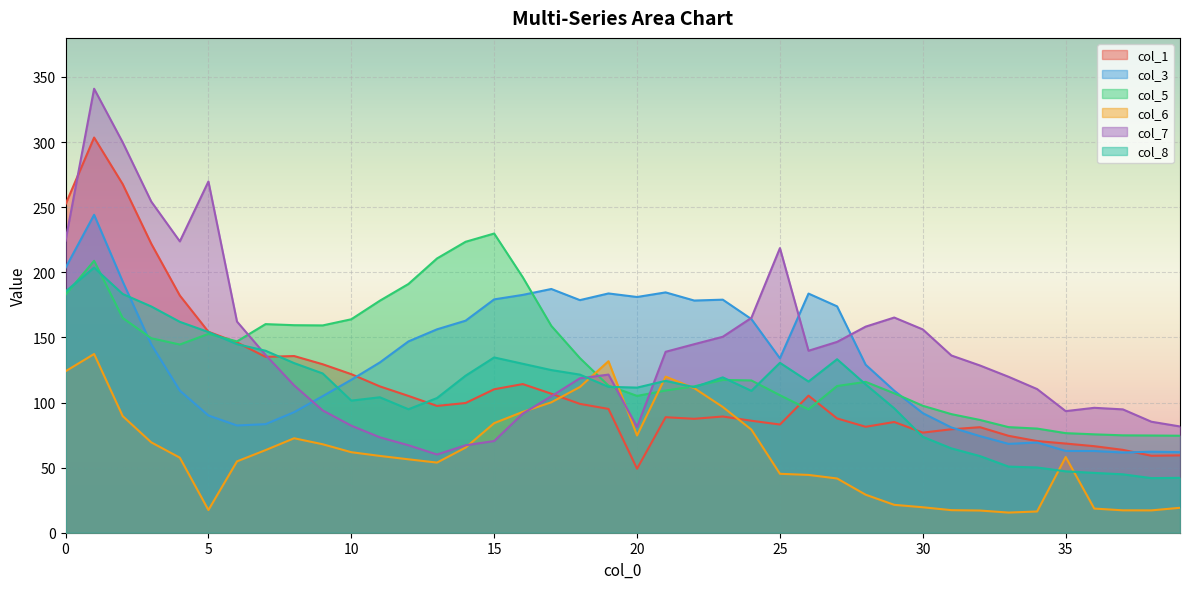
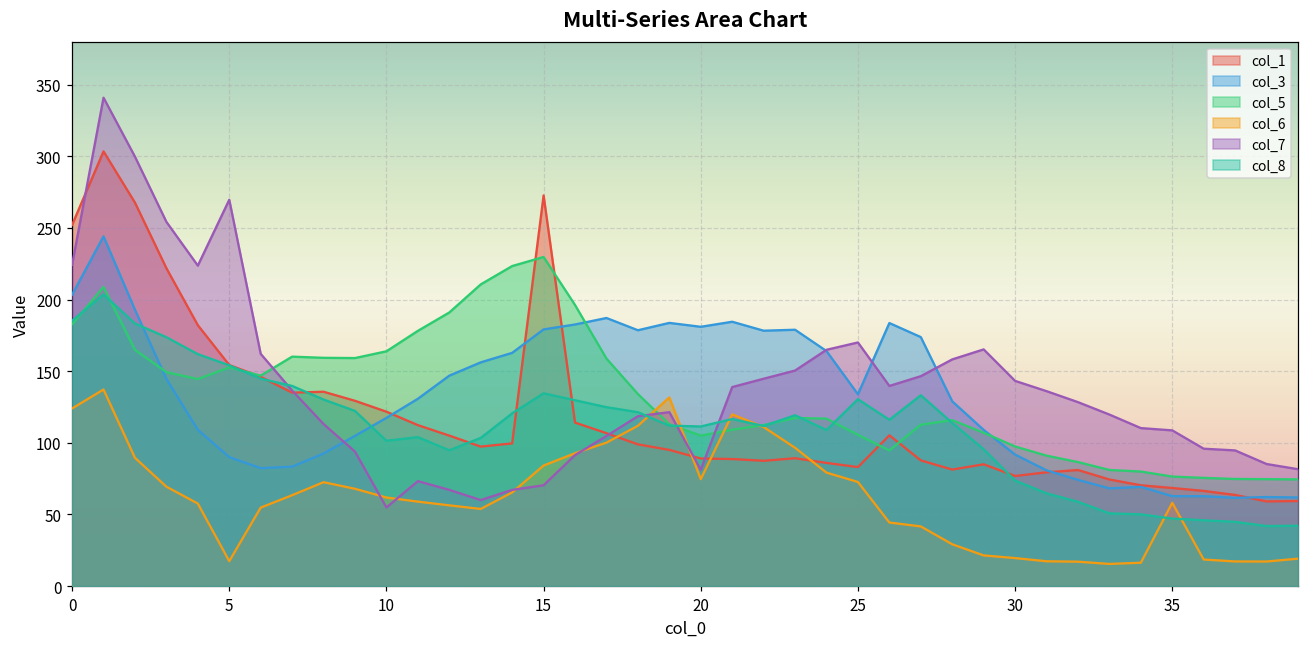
  {
    "col_1": {
      "0": 252,
      "10": 122,
-     "15": 110,
-     "20": 49,
+     "15": 273,
+     "20": 89,
      "25": 83,
      "30": 77,
      "35": 68
    },
    "col_6": {
      "0": 124,
      "5": 17,
      "10": 62,
      "15": 84,
      "20": 75,
-     "25": 45,
+     "25": 73,
      "30": 20,
      "35": 58
    },
    "col_7": {
      "0": 224,
      "5": 270,
-     "10": 82,
+     "10": 55,
      "15": 70,
      "20": 81,
-     "25": 219,
-     "30": 156,
-     "35": 93
+     "25": 170,
+     "30": 143,
+     "35": 109
    }
  }
